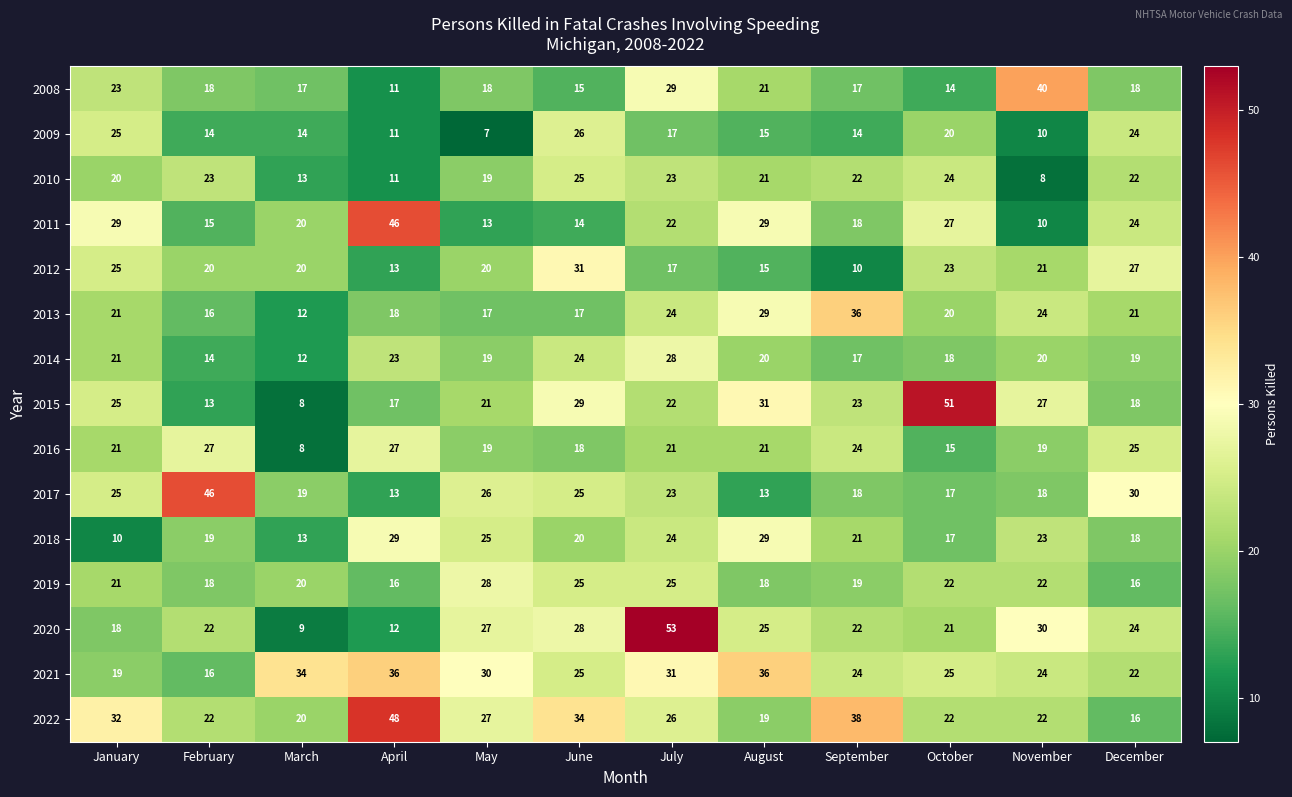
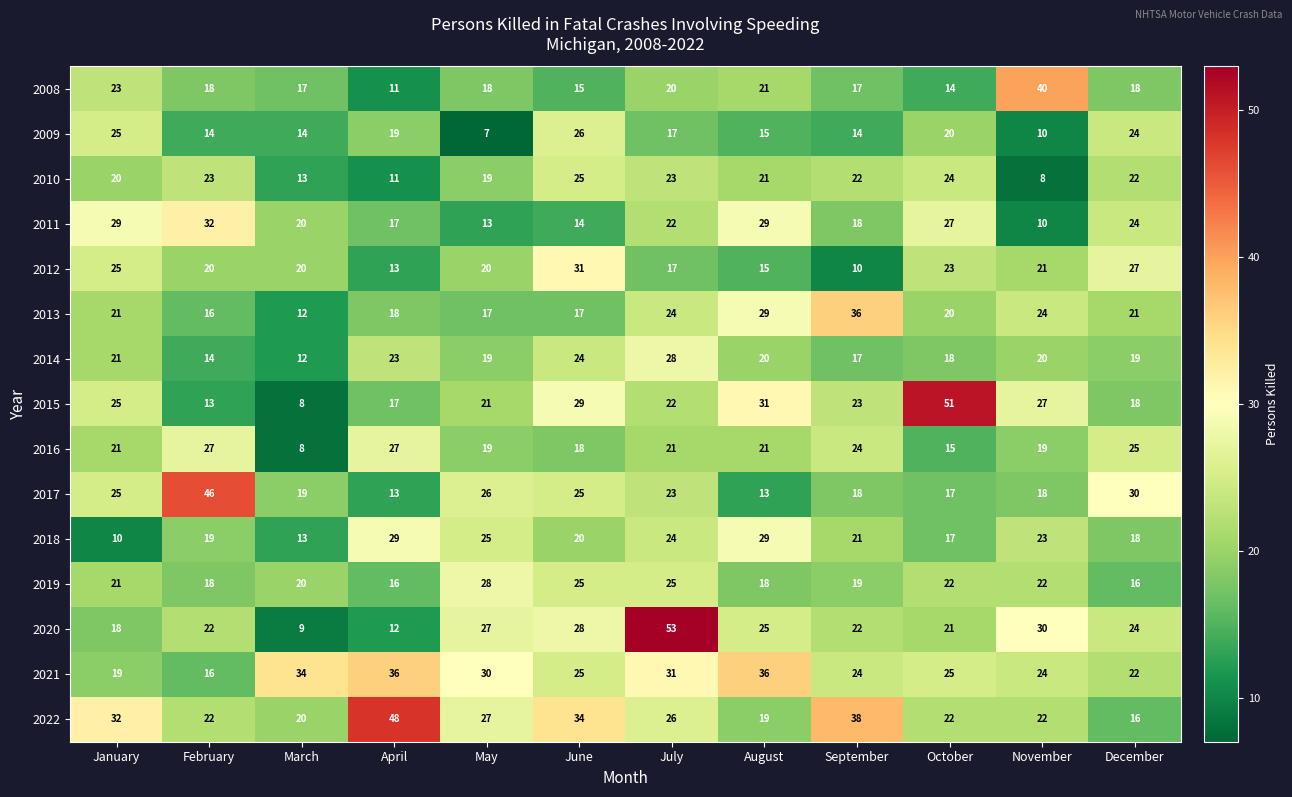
  {
    "2008": {
      "January": 23,
      "February": 18,
      "March": 17,
      "April": 11,
      "May": 18,
      "June": 15,
-     "July": 29,
+     "July": 20,
      "August": 21,
      "September": 17,
      "October": 14,
      "November": 40,
      "December": 18
    },
    "2009": {
      "January": 25,
      "February": 14,
      "March": 14,
-     "April": 11,
+     "April": 19,
      "May": 7,
      "June": 26,
      "July": 17,
      "August": 15,
      "September": 14,
      "October": 20,
      "November": 10,
      "December": 24
    },
    "2010": {
      "January": 20,
      "February": 23,
      "March": 13,
      "April": 11,
      "May": 19,
      "June": 25,
      "July": 23,
      "August": 21,
      "September": 22,
      "October": 24,
      "November": 8,
      "December": 22
    },
    "2011": {
      "January": 29,
-     "February": 15,
+     "February": 32,
      "March": 20,
-     "April": 46,
+     "April": 17,
      "May": 13,
      "June": 14,
      "July": 22,
      "August": 29,
      "September": 18,
      "October": 27,
      "November": 10,
      "December": 24
    },
    "2012": {
      "January": 25,
      "February": 20,
      "March": 20,
      "April": 13,
      "May": 20,
      "June": 31,
      "July": 17,
      "August": 15,
      "September": 10,
      "October": 23,
      "November": 21,
      "December": 27
    },
    "2013": {
      "January": 21,
      "February": 16,
      "March": 12,
      "April": 18,
      "May": 17,
      "June": 17,
      "July": 24,
      "August": 29,
      "September": 36,
      "October": 20,
      "November": 24,
      "December": 21
    },
    "2014": {
      "January": 21,
      "February": 14,
      "March": 12,
      "April": 23,
      "May": 19,
      "June": 24,
      "July": 28,
      "August": 20,
      "September": 17,
      "October": 18,
      "November": 20,
      "December": 19
    },
    "2015": {
      "January": 25,
      "February": 13,
      "March": 8,
      "April": 17,
      "May": 21,
      "June": 29,
      "July": 22,
      "August": 31,
      "September": 23,
      "October": 51,
      "November": 27,
      "December": 18
    },
    "2016": {
      "January": 21,
      "February": 27,
      "March": 8,
      "April": 27,
      "May": 19,
      "June": 18,
      "July": 21,
      "August": 21,
      "September": 24,
      "October": 15,
      "November": 19,
      "December": 25
    },
    "2017": {
      "January": 25,
      "February": 46,
      "March": 19,
      "April": 13,
      "May": 26,
      "June": 25,
      "July": 23,
      "August": 13,
      "September": 18,
      "October": 17,
      "November": 18,
      "December": 30
    },
    "2018": {
      "January": 10,
      "February": 19,
      "March": 13,
      "April": 29,
      "May": 25,
      "June": 20,
      "July": 24,
      "August": 29,
      "September": 21,
      "October": 17,
      "November": 23,
      "December": 18
    },
    "2019": {
      "January": 21,
      "February": 18,
      "March": 20,
      "April": 16,
      "May": 28,
      "June": 25,
      "July": 25,
      "August": 18,
      "September": 19,
      "October": 22,
      "November": 22,
      "December": 16
    },
    "2020": {
      "January": 18,
      "February": 22,
      "March": 9,
      "April": 12,
      "May": 27,
      "June": 28,
      "July": 53,
      "August": 25,
      "September": 22,
      "October": 21,
      "November": 30,
      "December": 24
    },
    "2021": {
      "January": 19,
      "February": 16,
      "March": 34,
      "April": 36,
      "May": 30,
      "June": 25,
      "July": 31,
      "August": 36,
      "September": 24,
      "October": 25,
      "November": 24,
      "December": 22
    },
    "2022": {
      "January": 32,
      "February": 22,
      "March": 20,
      "April": 48,
      "May": 27,
      "June": 34,
      "July": 26,
      "August": 19,
      "September": 38,
      "October": 22,
      "November": 22,
      "December": 16
    }
  }
